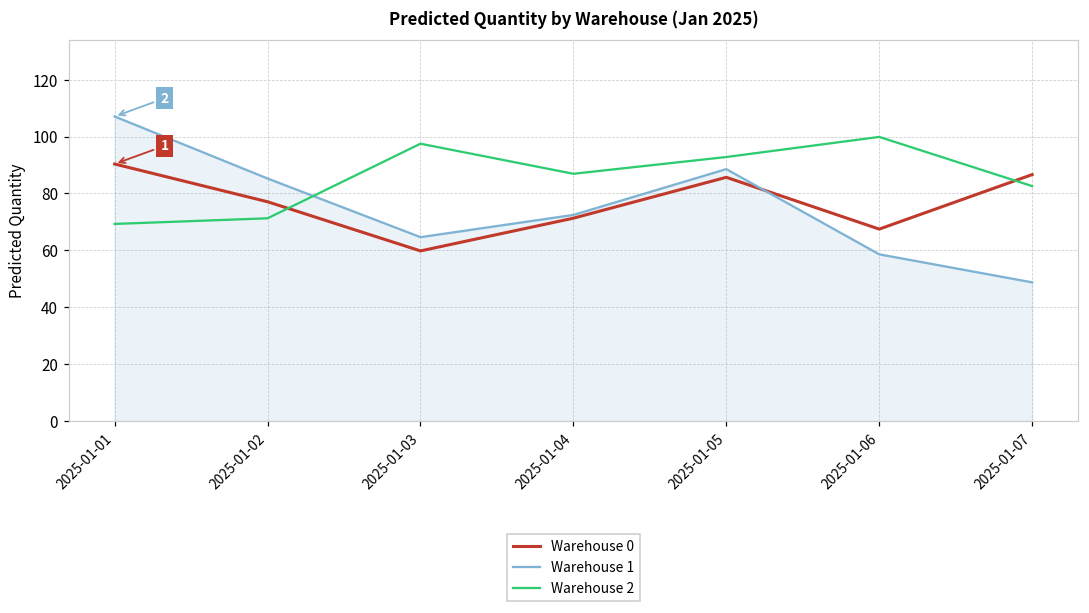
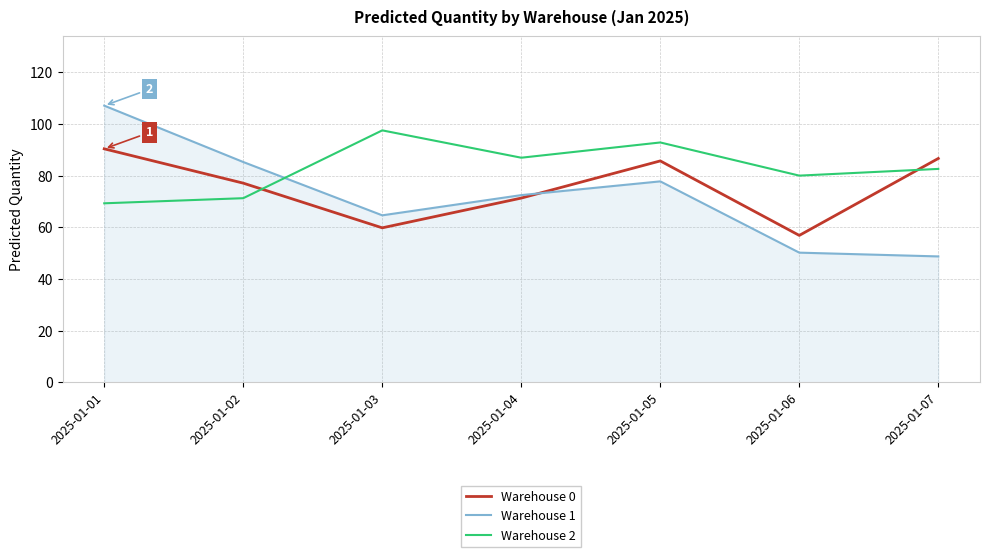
  {
    "Warehouse 0": {
      "2025-01-01": 90,
      "2025-01-02": 77,
      "2025-01-03": 60,
      "2025-01-04": 71,
      "2025-01-05": 86,
-     "2025-01-06": 67,
+     "2025-01-06": 57,
      "2025-01-07": 87
    },
    "Warehouse 1": {
      "2025-01-01": 107,
      "2025-01-02": 85,
      "2025-01-03": 65,
      "2025-01-04": 72,
-     "2025-01-05": 89,
-     "2025-01-06": 59,
+     "2025-01-05": 78,
+     "2025-01-06": 50,
      "2025-01-07": 49
    },
    "Warehouse 2": {
      "2025-01-01": 69,
      "2025-01-02": 71,
      "2025-01-03": 98,
      "2025-01-04": 87,
      "2025-01-05": 93,
-     "2025-01-06": 100,
+     "2025-01-06": 80,
      "2025-01-07": 83
    }
  }
